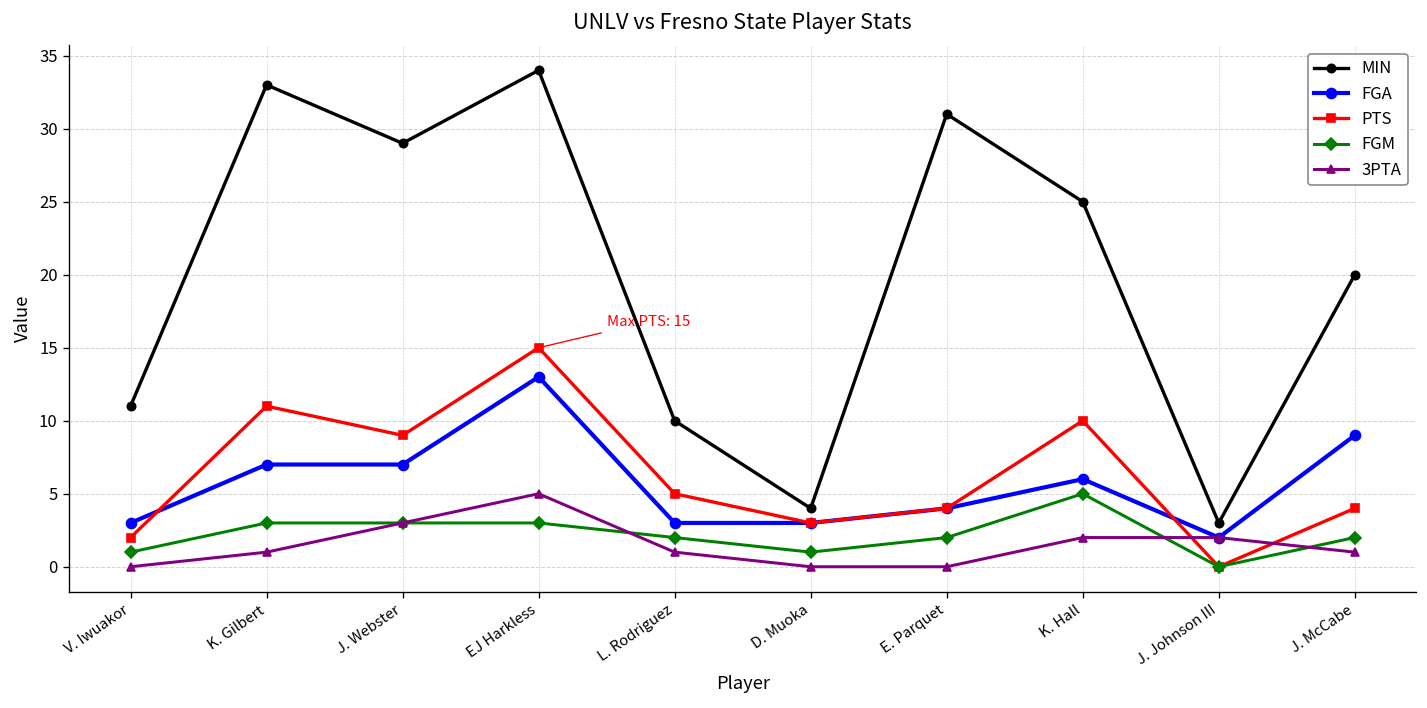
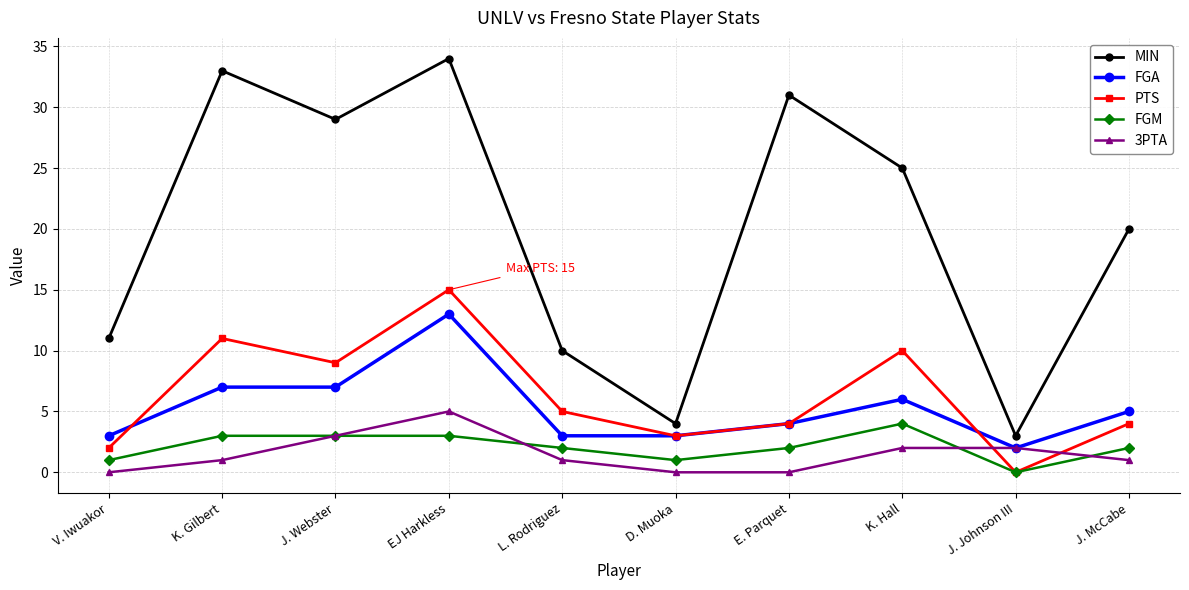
  {
    "MIN": {
      "V. Iwuakor": 11,
      "K. Gilbert": 33,
      "J. Webster": 29,
      "EJ Harkless": 34,
      "L. Rodriguez": 10,
      "D. Muoka": 4,
      "E. Parquet": 31,
      "K. Hall": 25,
      "J. Johnson III": 3,
      "J. McCabe": 20
    },
    "FGA": {
      "V. Iwuakor": 3,
      "K. Gilbert": 7,
      "J. Webster": 7,
      "EJ Harkless": 13,
      "L. Rodriguez": 3,
      "K. Hall": 6,
-     "J. McCabe": 9
+     "J. McCabe": 5
    },
    "PTS": {
      "EJ Harkless": 15
    },
    "FGM": {
      "V. Iwuakor": 1,
      "K. Gilbert": 3,
      "EJ Harkless": 3,
      "L. Rodriguez": 2,
      "D. Muoka": 1,
      "E. Parquet": 2,
-     "K. Hall": 5,
+     "K. Hall": 4,
      "J. McCabe": 2
    },
    "3PTA": {
      "V. Iwuakor": 0,
      "K. Gilbert": 1,
      "EJ Harkless": 5,
      "L. Rodriguez": 1,
      "D. Muoka": 0,
      "E. Parquet": 0,
      "K. Hall": 2,
      "J. McCabe": 1
    }
  }
